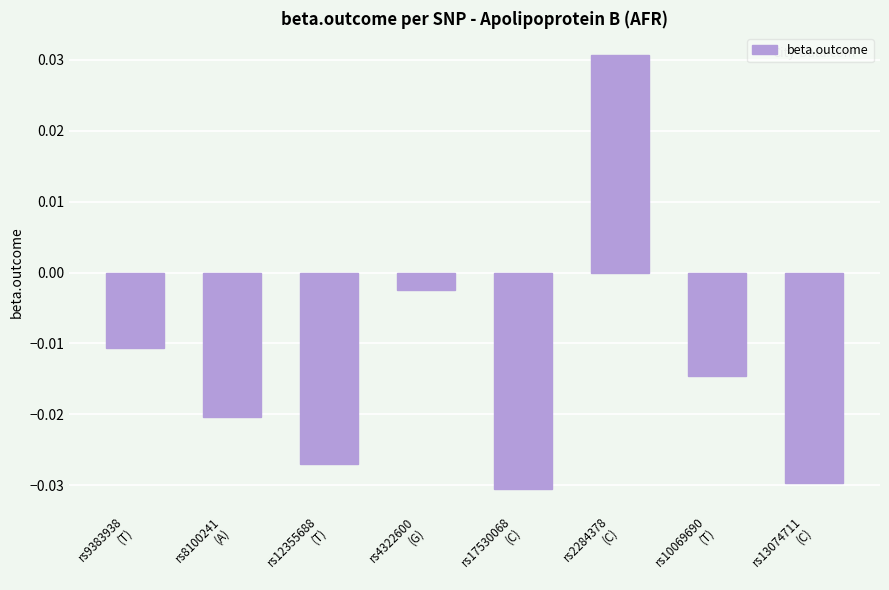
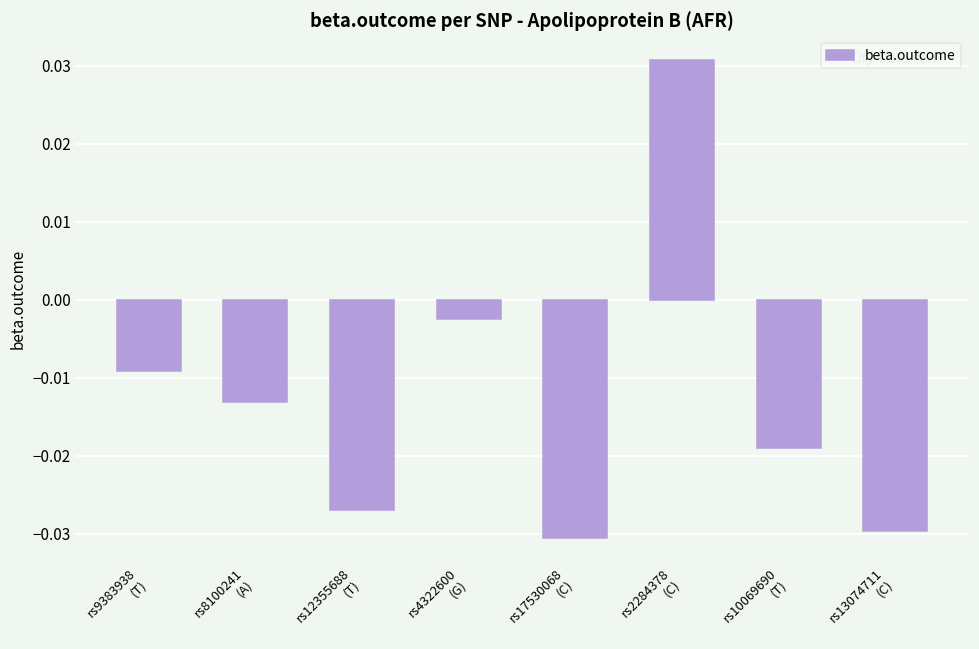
  {
-   "rs9383938 (T)": -0.011,
-   "rs8100241 (A)": -0.020,
+   "rs9383938 (T)": -0.009,
+   "rs8100241 (A)": -0.013,
    "rs12355688 (T)": -0.027,
    "rs4322600 (G)": -0.002,
    "rs17530068 (C)": -0.031,
    "rs2284378 (C)": 0.031,
-   "rs10069690 (T)": -0.015,
+   "rs10069690 (T)": -0.019,
    "rs13074711 (C)": -0.030
  }
